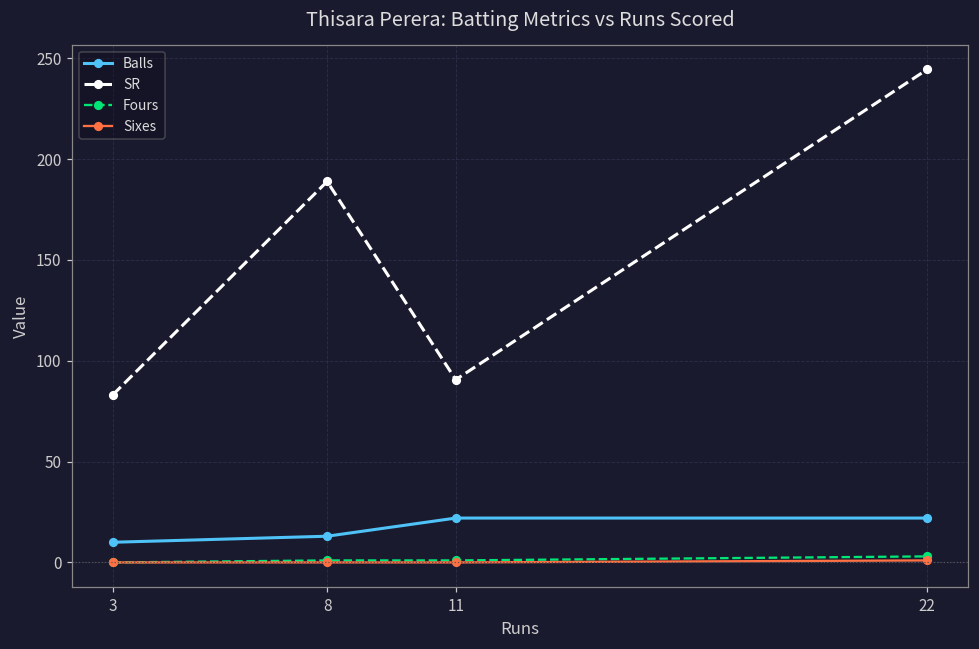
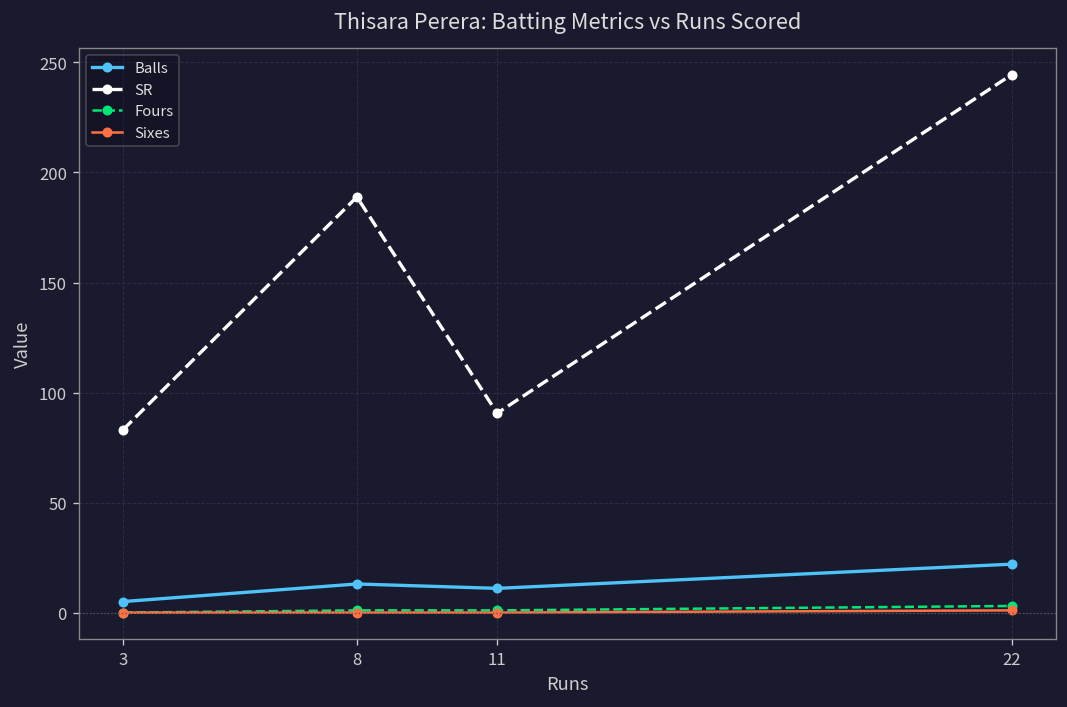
  {
    "Balls": {
-     "3": 10,
+     "3": 5,
      "8": 13,
-     "11": 22,
+     "11": 11,
      "22": 22
    },
    "SR": {
      "3": 83,
      "8": 189,
      "11": 91,
      "22": 244
    },
    "Fours": {
      "22": 3
    },
    "Sixes": {
      "22": 1
    }
  }
